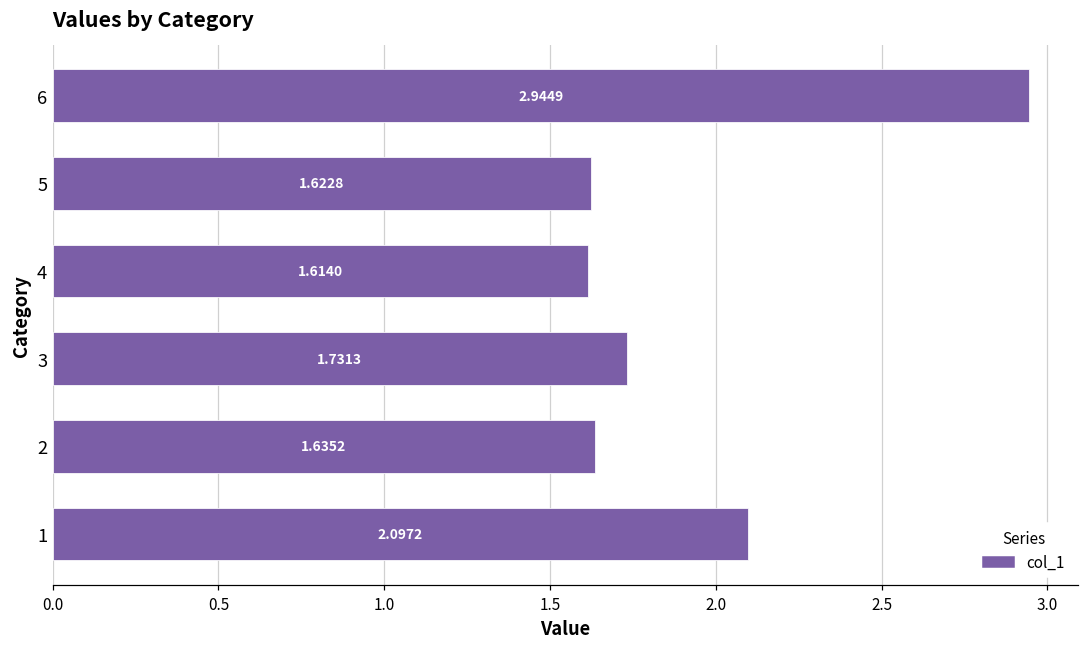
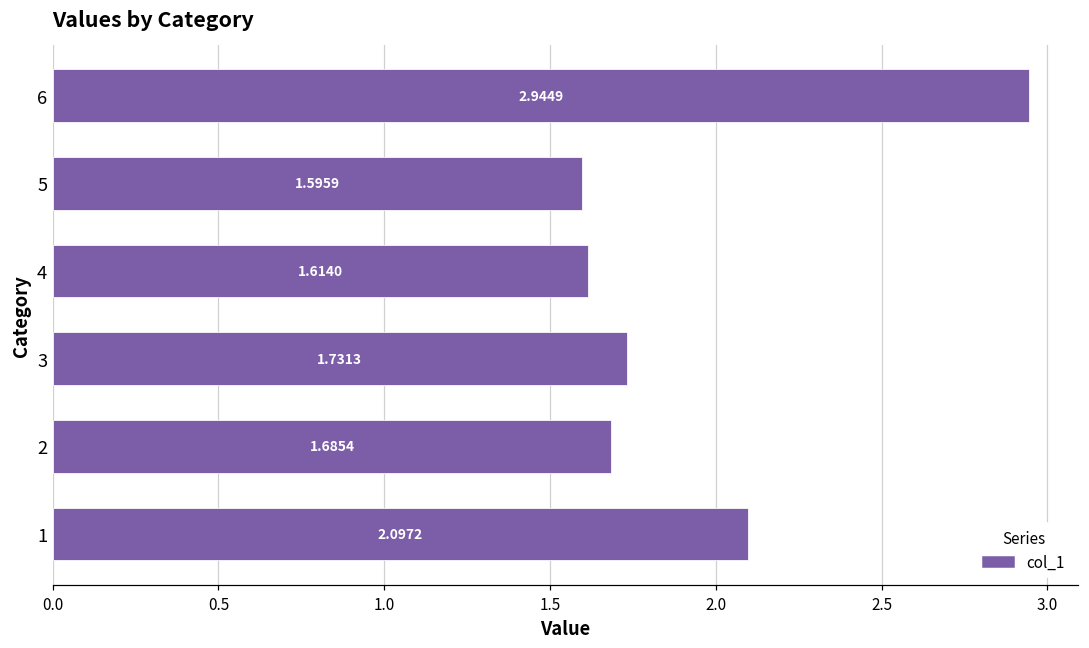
  {
    "6": 2.9449,
-   "5": 1.6228,
+   "5": 1.5959,
    "4": 1.6140,
    "3": 1.7313,
-   "2": 1.6352,
+   "2": 1.6854,
    "1": 2.0972
  }
